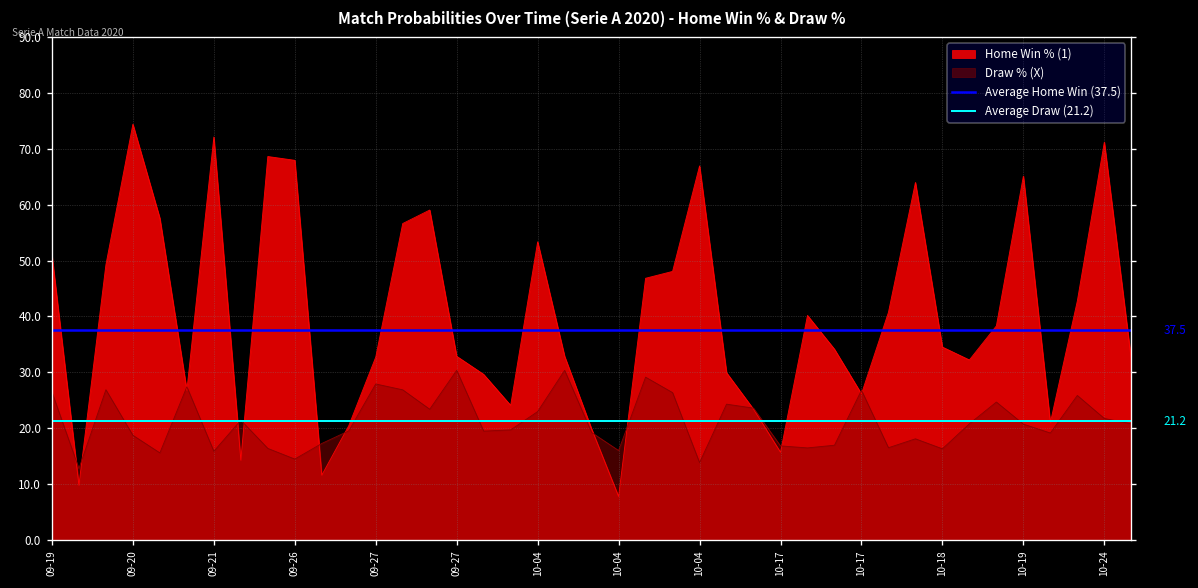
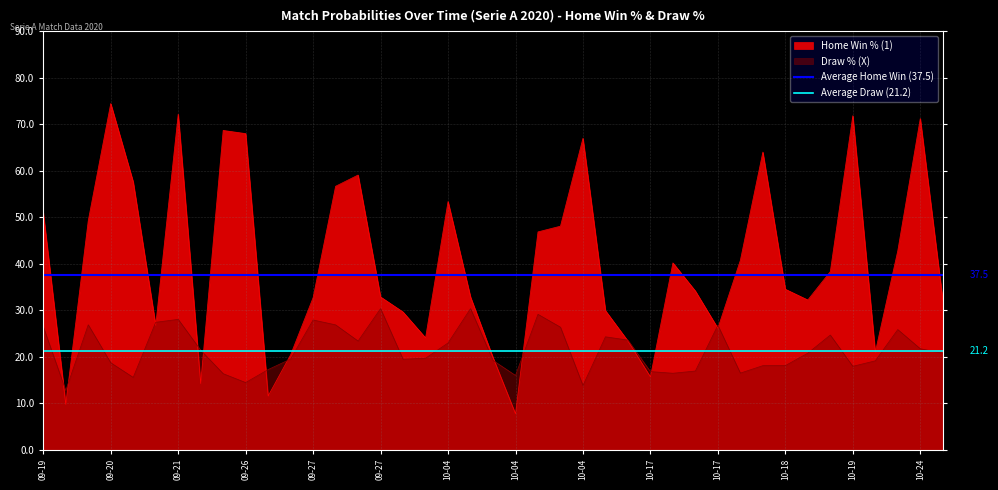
  {
    "Home Win % (1)": {
      "09-19": 51,
      "09-20": 74,
      "09-21": 72,
      "09-26": 68,
      "10-18": 34,
-     "10-19": 65,
+     "10-19": 72,
      "10-24": 71
    },
    "Draw % (X)": {
      "09-19": 26,
      "09-20": 19,
-     "09-21": 16,
+     "09-21": 28,
      "09-26": 14,
-     "10-18": 16,
-     "10-19": 21,
+     "10-18": 18,
+     "10-19": 18,
      "10-24": 22
    }
  }
